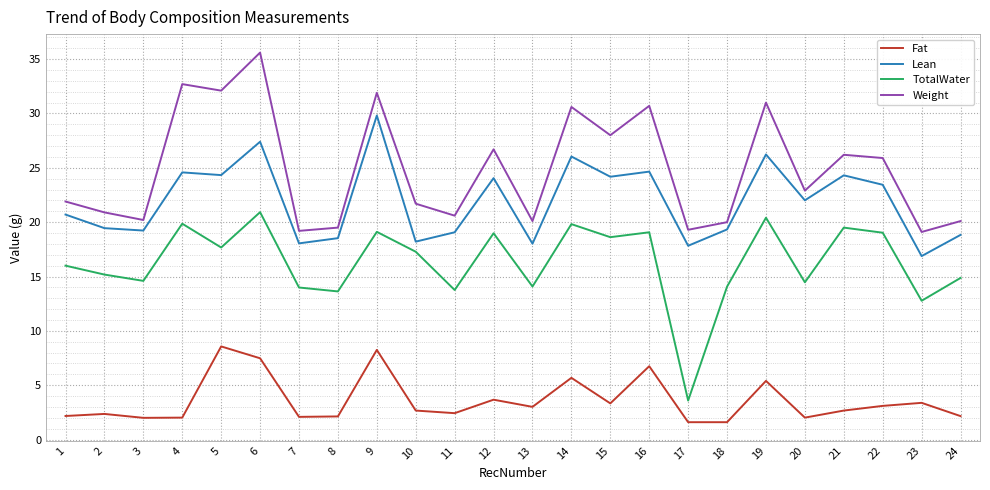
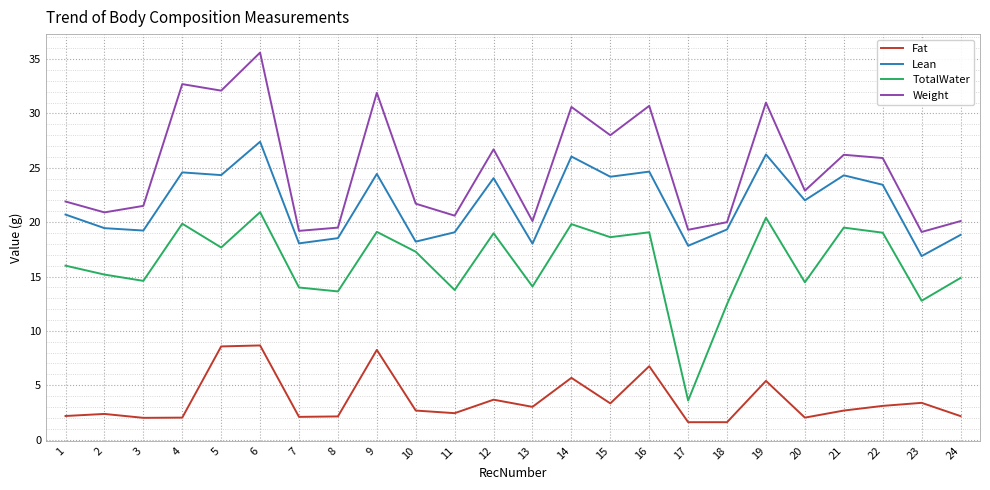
  {
    "Fat": {
      "1": 2.2,
      "2": 2.4,
      "3": 2.0,
      "4": 2.0,
      "5": 8.6,
-     "6": 7.5,
+     "6": 8.7,
      "7": 2.1,
      "8": 2.1,
      "9": 8.3,
      "10": 2.7,
      "11": 2.4,
      "12": 3.7,
      "13": 3.0,
      "14": 5.7,
      "15": 3.3,
      "16": 6.8,
      "17": 1.6,
      "18": 1.6,
      "19": 5.4,
      "20": 2.0,
      "21": 2.7,
      "22": 3.1,
      "23": 3.4,
      "24": 2.2
    },
    "Lean": {
      "1": 20.7,
      "2": 19.5,
      "3": 19.2,
      "4": 24.6,
      "5": 24.3,
      "6": 27.4,
      "7": 18.1,
      "8": 18.5,
-     "9": 29.8,
+     "9": 24.4,
      "10": 18.2,
      "11": 19.1,
      "12": 24.1,
      "13": 18.0,
      "14": 26.0,
      "15": 24.2,
      "16": 24.7,
      "17": 17.8,
      "18": 19.3,
      "19": 26.2,
      "20": 22.0,
      "21": 24.3,
      "22": 23.4,
      "23": 16.9,
      "24": 18.8
    },
    "TotalWater": {
      "1": 16.0,
      "2": 15.2,
      "3": 14.6,
      "4": 19.9,
      "5": 17.7,
      "6": 20.9,
      "7": 14.0,
      "8": 13.6,
      "9": 19.1,
      "10": 17.3,
      "11": 13.8,
      "12": 19.0,
      "13": 14.1,
      "14": 19.8,
      "15": 18.6,
      "16": 19.1,
      "17": 3.6,
-     "18": 14.1,
+     "18": 12.5,
      "19": 20.4,
      "20": 14.5,
      "21": 19.5,
      "22": 19.0,
      "23": 12.8,
      "24": 14.9
    },
    "Weight": {
      "1": 21.9,
      "2": 20.9,
-     "3": 20.2,
+     "3": 21.5,
      "4": 32.7,
      "5": 32.1,
      "6": 35.6,
      "7": 19.2,
      "8": 19.5,
      "9": 31.9,
      "10": 21.7,
      "11": 20.6,
      "12": 26.7,
      "13": 20.1,
      "14": 30.6,
      "15": 28.0,
      "16": 30.7,
      "17": 19.3,
      "18": 20.0,
      "19": 31.0,
      "20": 22.9,
      "21": 26.2,
      "22": 25.9,
      "23": 19.1,
      "24": 20.1
    }
  }
